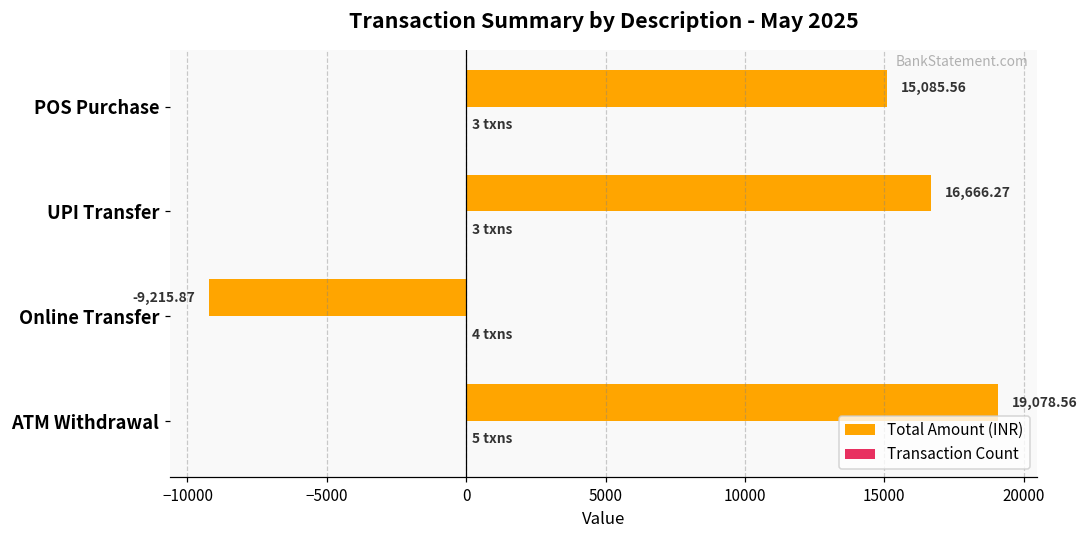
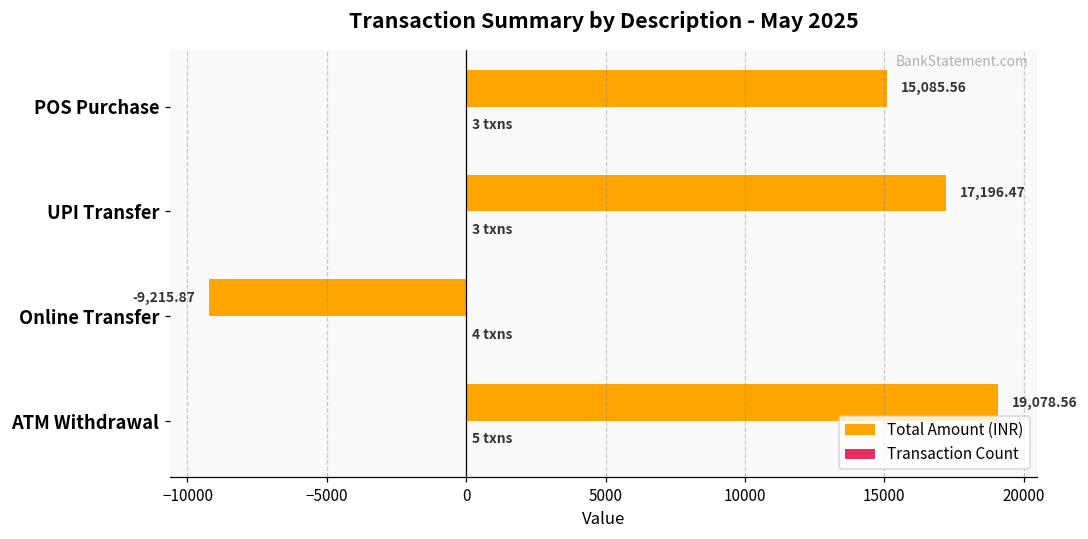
  {
    "Total Amount (INR)": {
      "POS Purchase": "15,085.56",
-     "UPI Transfer": "16,666.27",
+     "UPI Transfer": "17,196.47",
      "Online Transfer": "-9,215.87",
      "ATM Withdrawal": "19,078.56"
    },
    "Transaction Count": {
      "POS Purchase": "3",
      "UPI Transfer": "3",
      "Online Transfer": "4",
      "ATM Withdrawal": "5"
    }
  }
